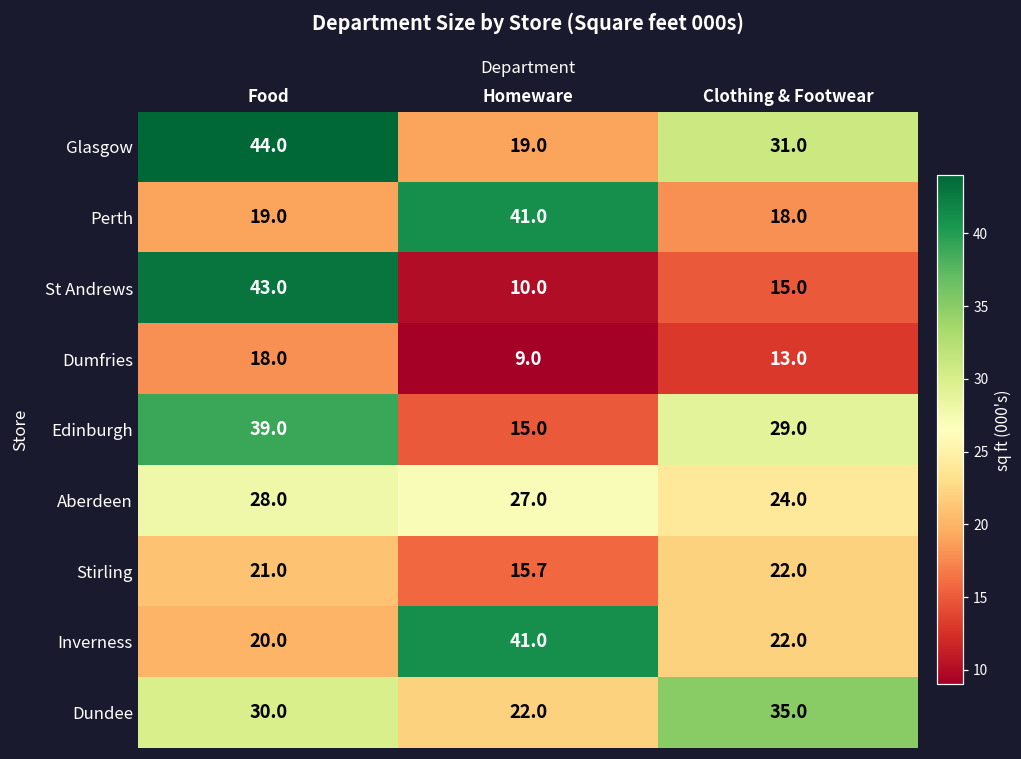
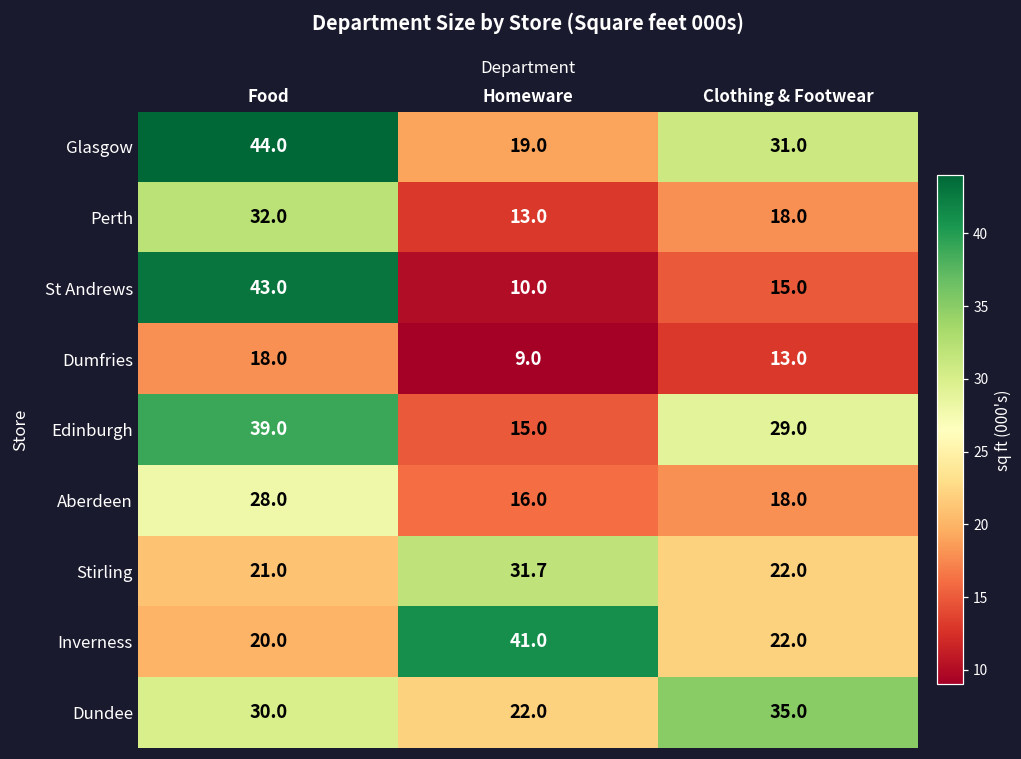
  {
    "Glasgow": {
      "Food": 44.0,
      "Homeware": 19.0,
      "Clothing & Footwear": 31.0
    },
    "Perth": {
-     "Food": 19.0,
-     "Homeware": 41.0,
+     "Food": 32.0,
+     "Homeware": 13.0,
      "Clothing & Footwear": 18.0
    },
    "St Andrews": {
      "Food": 43.0,
      "Homeware": 10.0,
      "Clothing & Footwear": 15.0
    },
    "Dumfries": {
      "Food": 18.0,
      "Homeware": 9.0,
      "Clothing & Footwear": 13.0
    },
    "Edinburgh": {
      "Food": 39.0,
      "Homeware": 15.0,
      "Clothing & Footwear": 29.0
    },
    "Aberdeen": {
      "Food": 28.0,
-     "Homeware": 27.0,
-     "Clothing & Footwear": 24.0
+     "Homeware": 16.0,
+     "Clothing & Footwear": 18.0
    },
    "Stirling": {
      "Food": 21.0,
-     "Homeware": 15.7,
+     "Homeware": 31.7,
      "Clothing & Footwear": 22.0
    },
    "Inverness": {
      "Food": 20.0,
      "Homeware": 41.0,
      "Clothing & Footwear": 22.0
    },
    "Dundee": {
      "Food": 30.0,
      "Homeware": 22.0,
      "Clothing & Footwear": 35.0
    }
  }
